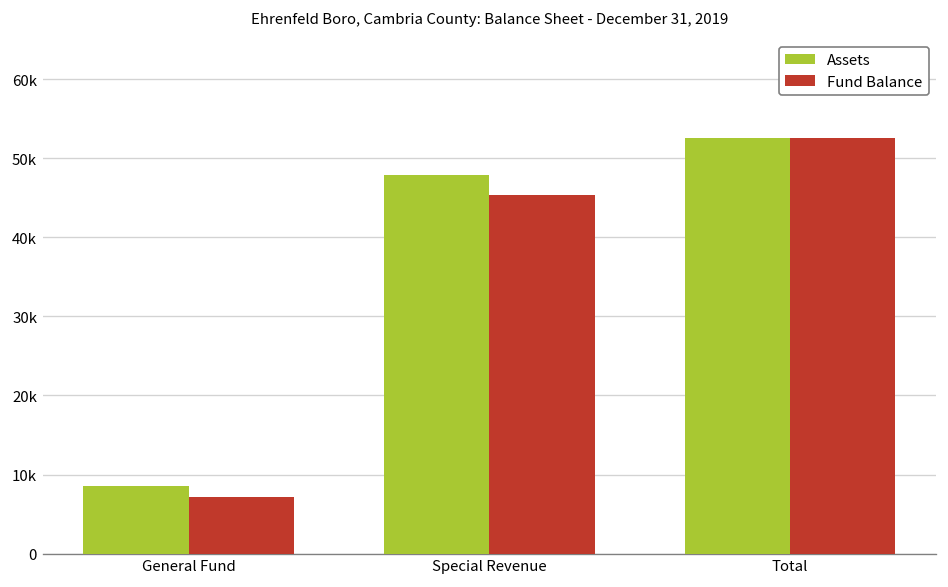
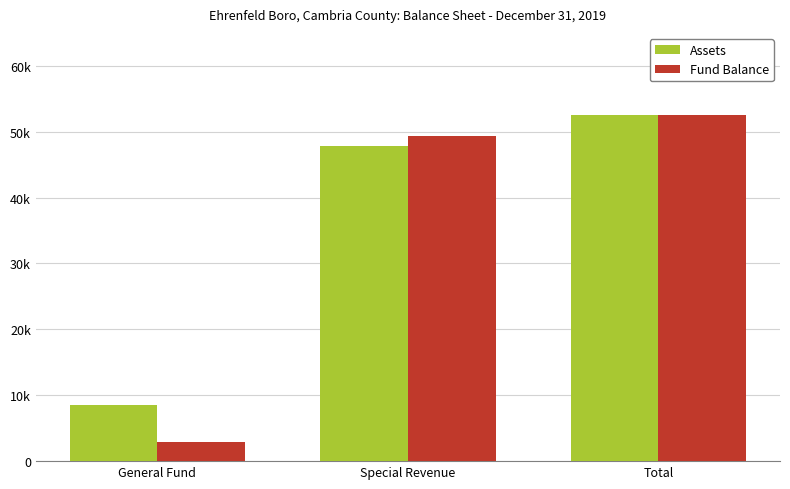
  {
    "Assets": {
      "General Fund": 9000,
      "Special Revenue": 48000,
      "Total": 53000
    },
    "Fund Balance": {
-     "General Fund": 7000,
-     "Special Revenue": 45000,
+     "General Fund": 3000,
+     "Special Revenue": 49000,
      "Total": 53000
    }
  }
